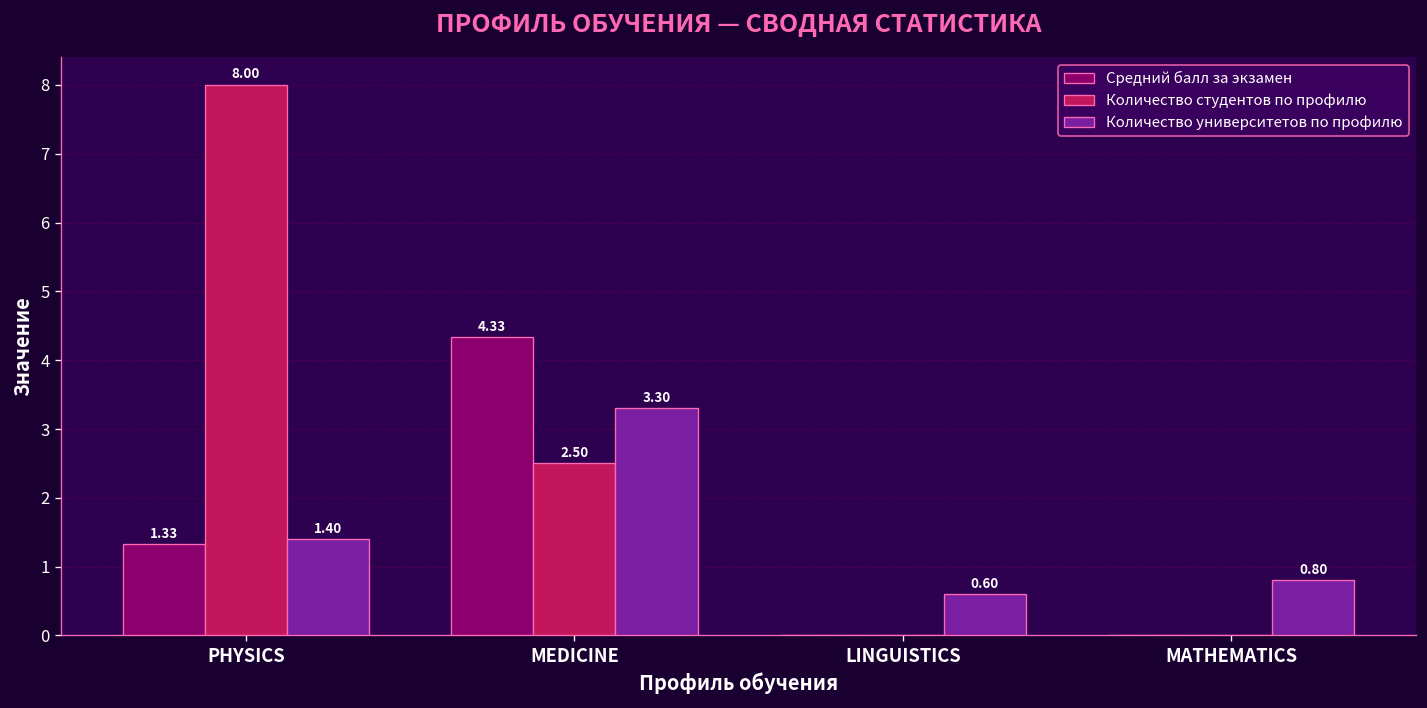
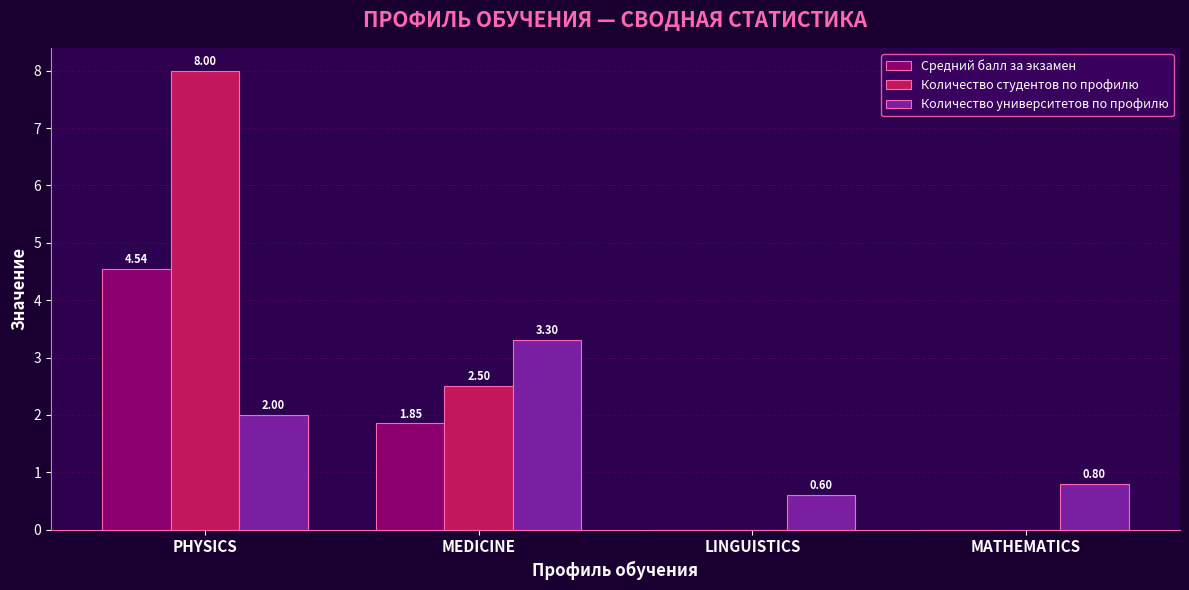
  {
    "Средний балл за экзамен": {
-     "PHYSICS": 1.33,
-     "MEDICINE": 4.33
+     "PHYSICS": 4.54,
+     "MEDICINE": 1.85
    },
    "Количество студентов по профилю": {
      "PHYSICS": 8.00,
      "MEDICINE": 2.50
    },
    "Количество университетов по профилю": {
-     "PHYSICS": 1.40,
+     "PHYSICS": 2.00,
      "MEDICINE": 3.30,
      "LINGUISTICS": 0.60,
      "MATHEMATICS": 0.80
    }
  }
